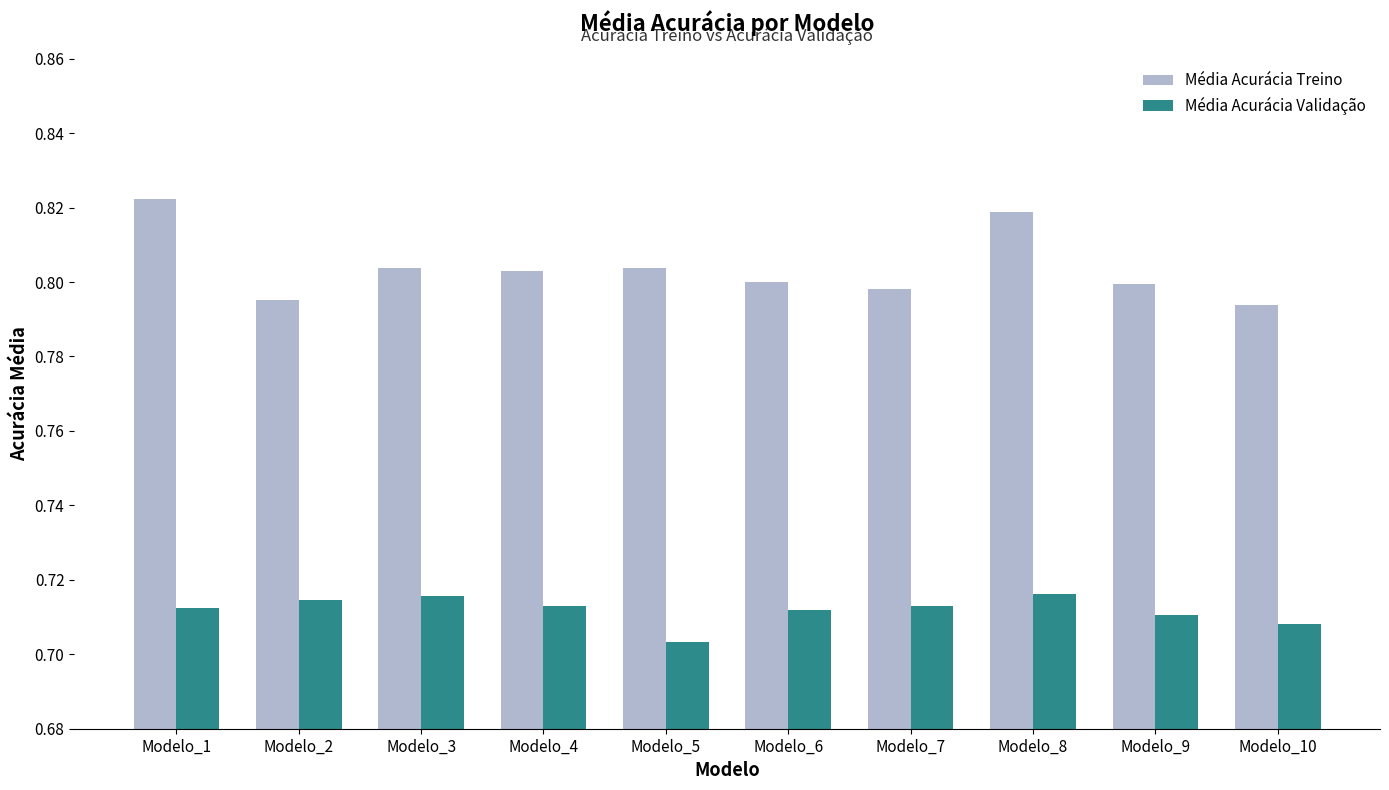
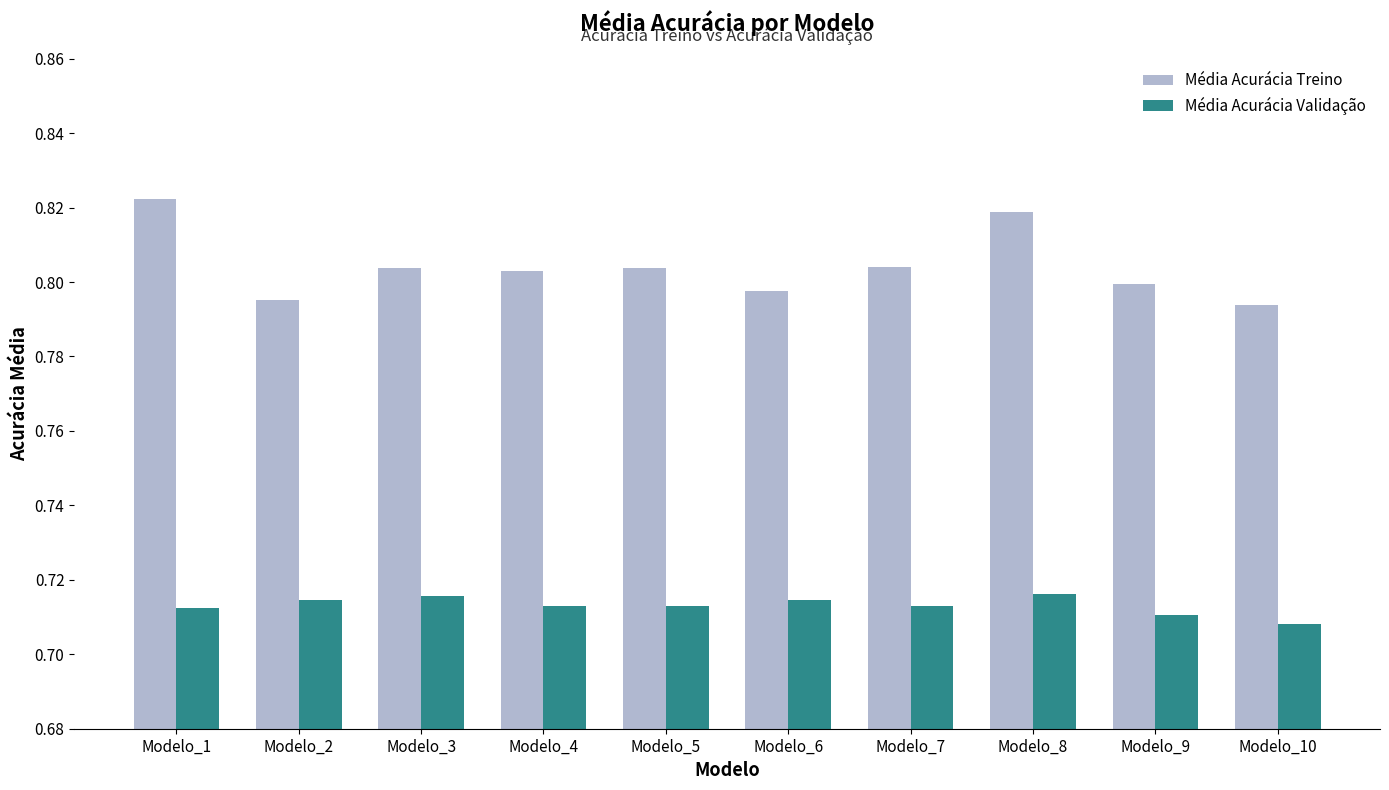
  {
    "Média Acurácia Treino": {
      "Modelo_1": 0.822,
      "Modelo_2": 0.795,
      "Modelo_3": 0.804,
      "Modelo_4": 0.803,
      "Modelo_5": 0.804,
-     "Modelo_6": 0.800,
-     "Modelo_7": 0.798,
+     "Modelo_6": 0.797,
+     "Modelo_7": 0.804,
      "Modelo_8": 0.819,
      "Modelo_9": 0.799,
      "Modelo_10": 0.794
    },
    "Média Acurácia Validação": {
      "Modelo_1": 0.713,
      "Modelo_2": 0.715,
      "Modelo_3": 0.716,
      "Modelo_4": 0.713,
-     "Modelo_5": 0.703,
-     "Modelo_6": 0.712,
+     "Modelo_5": 0.713,
+     "Modelo_6": 0.715,
      "Modelo_7": 0.713,
      "Modelo_8": 0.716,
      "Modelo_9": 0.711,
      "Modelo_10": 0.708
    }
  }
